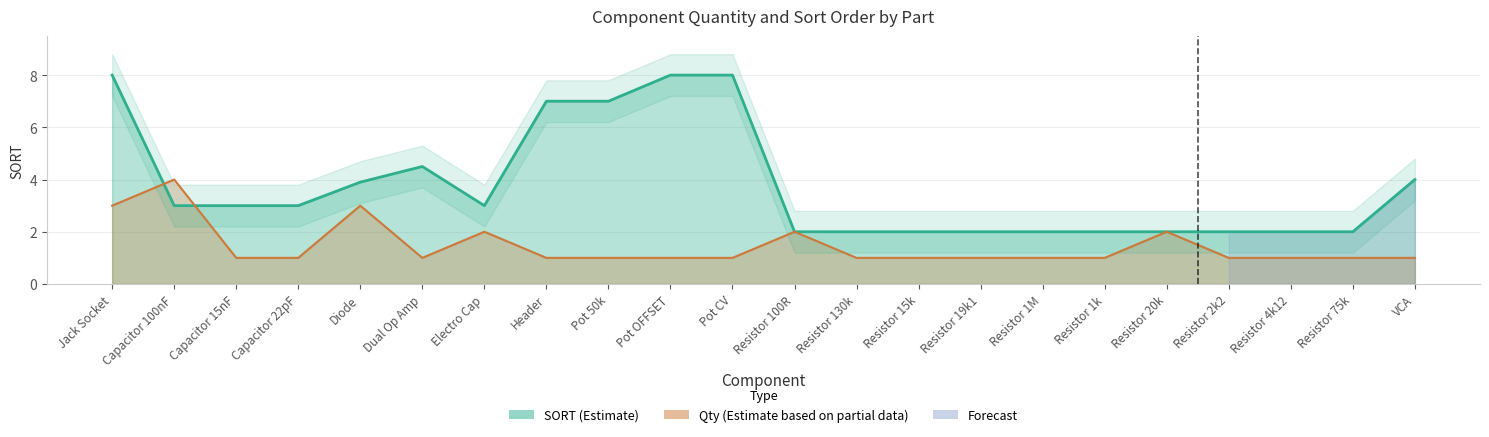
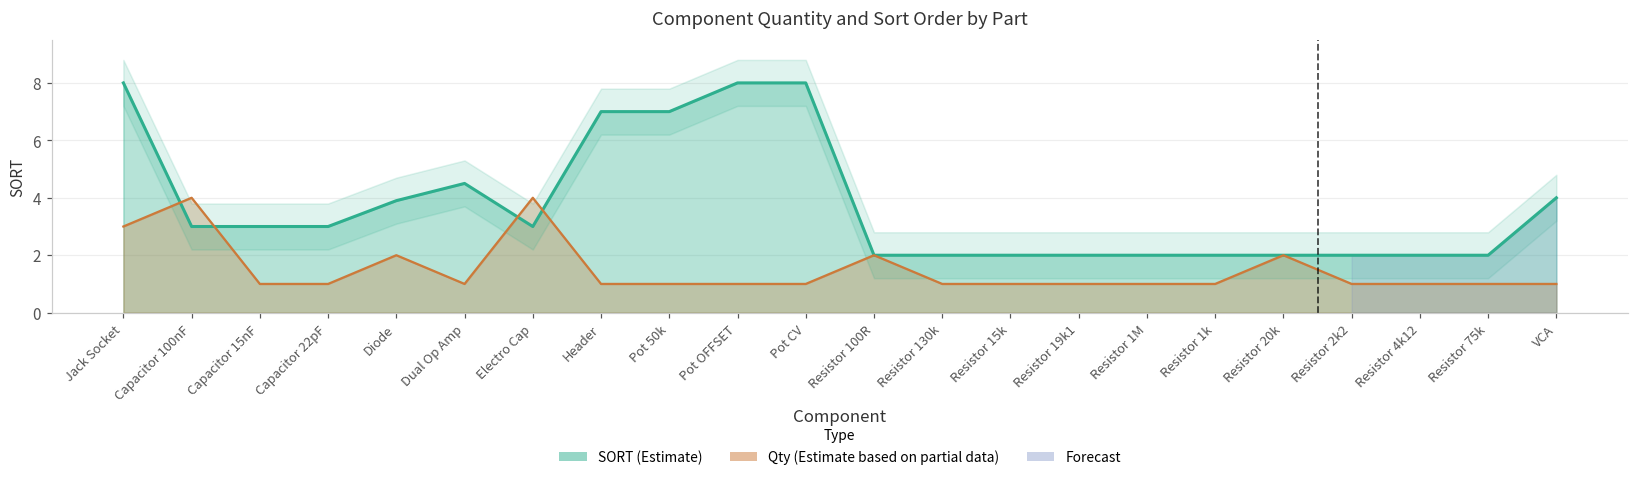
  {
    "Qty (Estimate based on partial data)": {
      "Jack Socket": 3,
      "Capacitor 100nF": 4,
      "Capacitor 15nF": 1,
      "Capacitor 22pF": 1,
-     "Diode": 3,
+     "Diode": 2,
      "Dual Op Amp": 1,
-     "Electro Cap": 2,
+     "Electro Cap": 4,
      "Header": 1,
      "Pot 50k": 1,
      "Pot OFFSET": 1,
      "Pot CV": 1,
      "Resistor 130k": 1,
      "Resistor 15k": 1,
      "Resistor 19k1": 1,
      "Resistor 1M": 1,
      "Resistor 1k": 1,
      "Resistor 2k2": 1,
      "Resistor 4k12": 1,
      "Resistor 75k": 1,
      "VCA": 1
    }
  }
